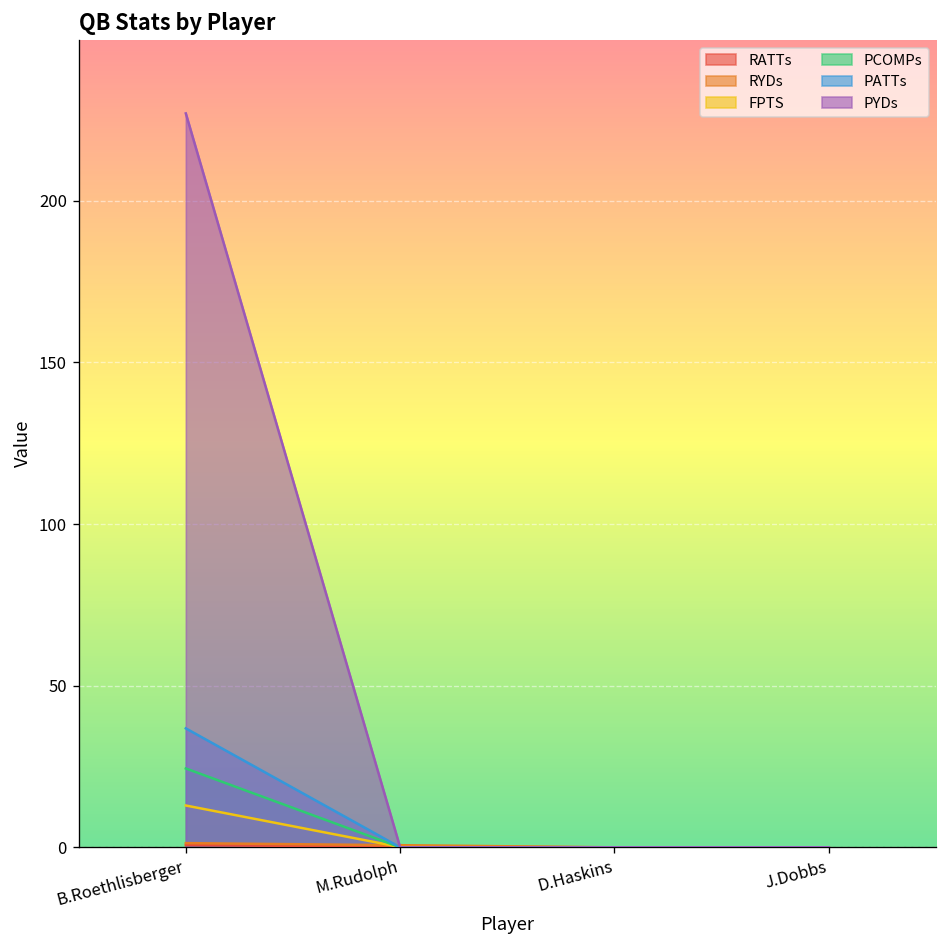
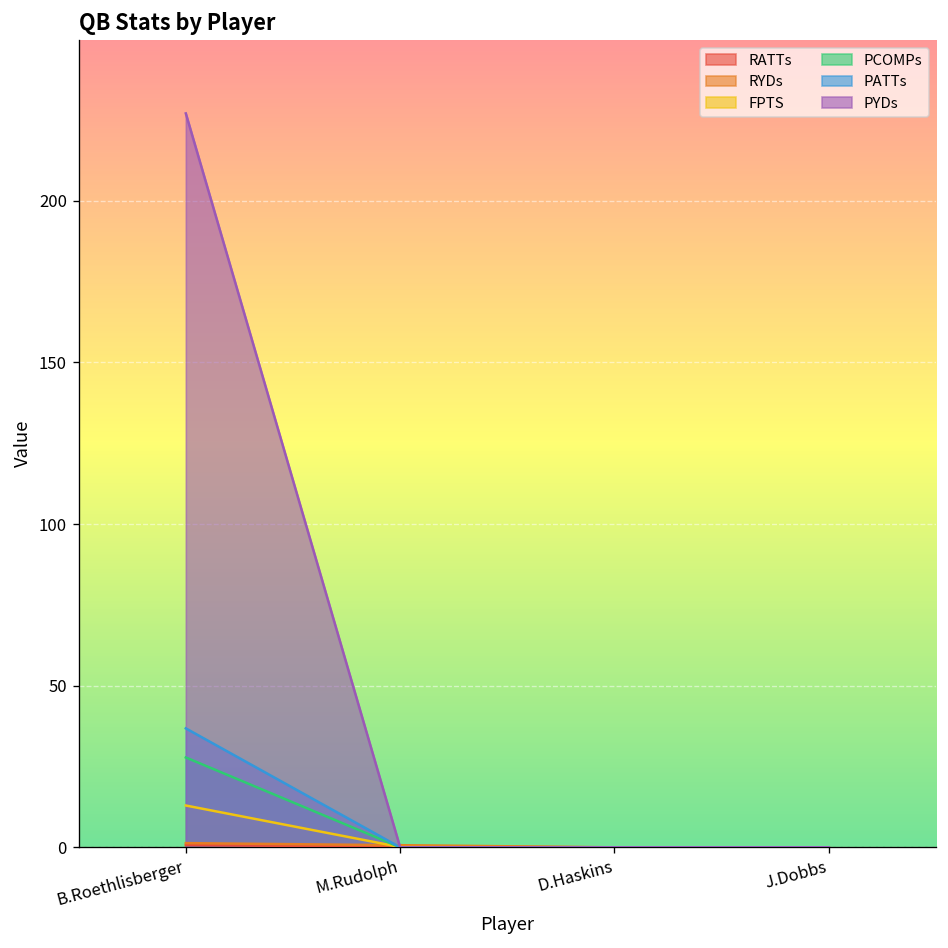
  {
    "FPTS": {
      "B.Roethlisberger": 13
    },
    "PCOMPs": {
-     "B.Roethlisberger": 24
+     "B.Roethlisberger": 28
    },
    "PATTs": {
      "B.Roethlisberger": 37
    },
    "PYDs": {
      "B.Roethlisberger": 227
    }
  }
